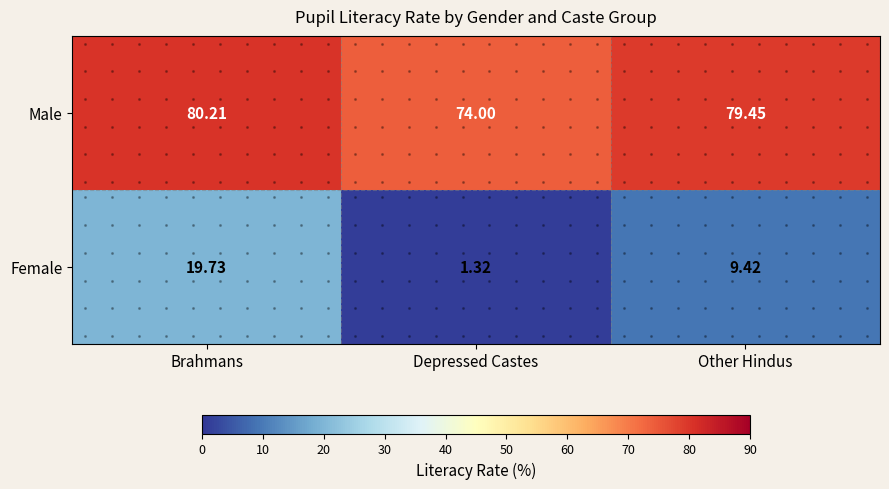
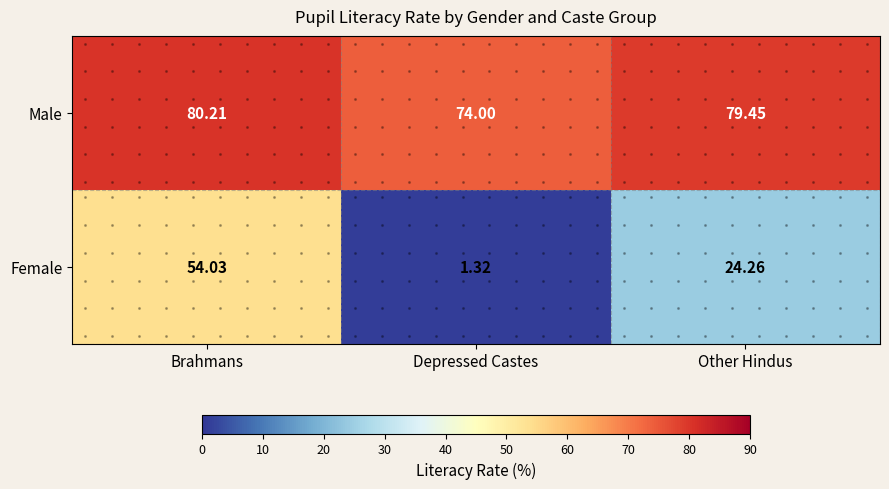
  {
    "Male": {
      "Brahmans": 80.21,
      "Depressed Castes": 74.00,
      "Other Hindus": 79.45
    },
    "Female": {
-     "Brahmans": 19.73,
+     "Brahmans": 54.03,
      "Depressed Castes": 1.32,
-     "Other Hindus": 9.42
+     "Other Hindus": 24.26
    }
  }
